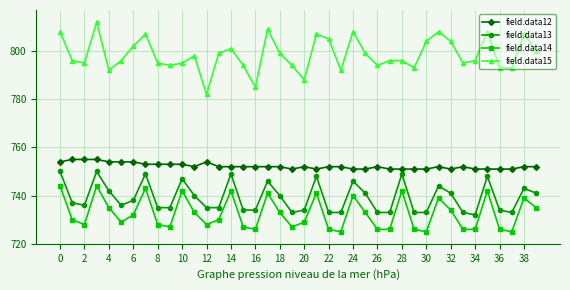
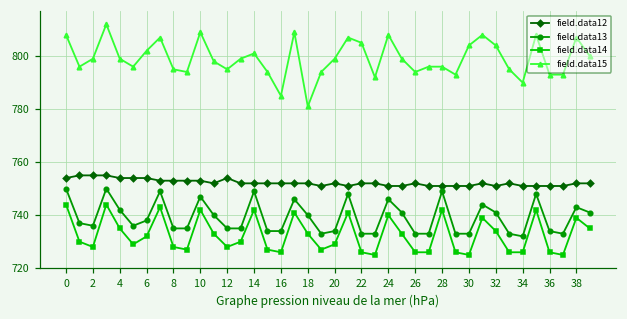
  {
    "field.data15": {
      "0": 808,
-     "2": 795,
-     "4": 792,
+     "2": 799,
+     "4": 799,
      "6": 802,
      "8": 795,
-     "10": 795,
-     "12": 782,
+     "10": 809,
+     "12": 795,
      "14": 801,
      "16": 785,
-     "18": 799,
-     "20": 788,
+     "18": 781,
+     "20": 799,
      "22": 805,
      "24": 808,
      "26": 794,
      "28": 796,
      "30": 804,
      "32": 804,
-     "34": 796
+     "34": 790
    }
  }
